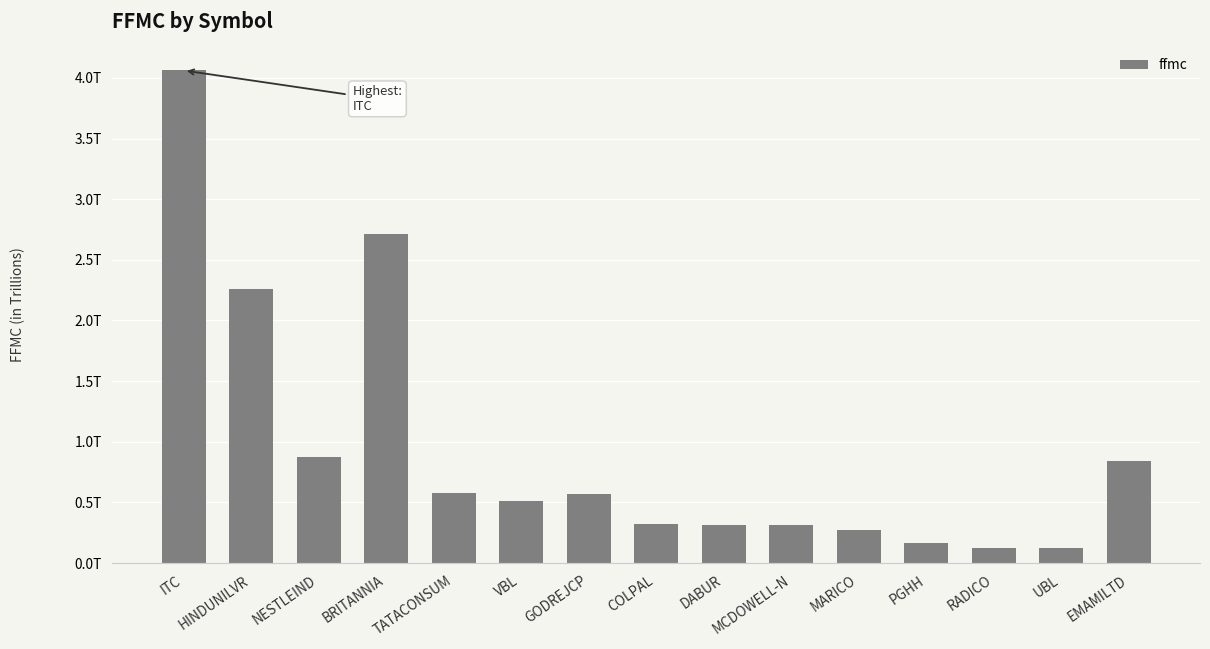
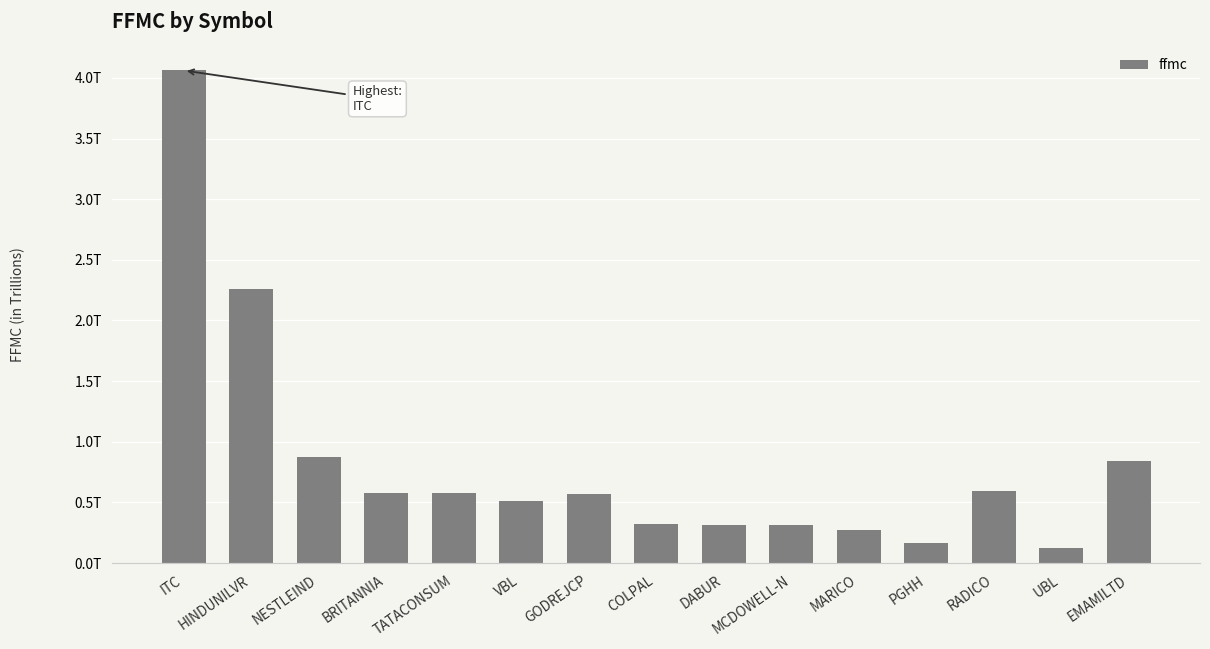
  {
    "ITC": "4.06T",
    "HINDUNILVR": "2.26T",
    "NESTLEIND": "0.87T",
-   "BRITANNIA": "2.71T",
+   "BRITANNIA": "0.58T",
    "TATACONSUM": "0.58T",
    "VBL": "0.51T",
    "GODREJCP": "0.57T",
    "COLPAL": "0.32T",
    "DABUR": "0.32T",
    "MCDOWELL-N": "0.31T",
    "MARICO": "0.28T",
    "PGHH": "0.16T",
-   "RADICO": "0.12T",
+   "RADICO": "0.60T",
    "UBL": "0.12T",
    "EMAMILTD": "0.85T"
  }
